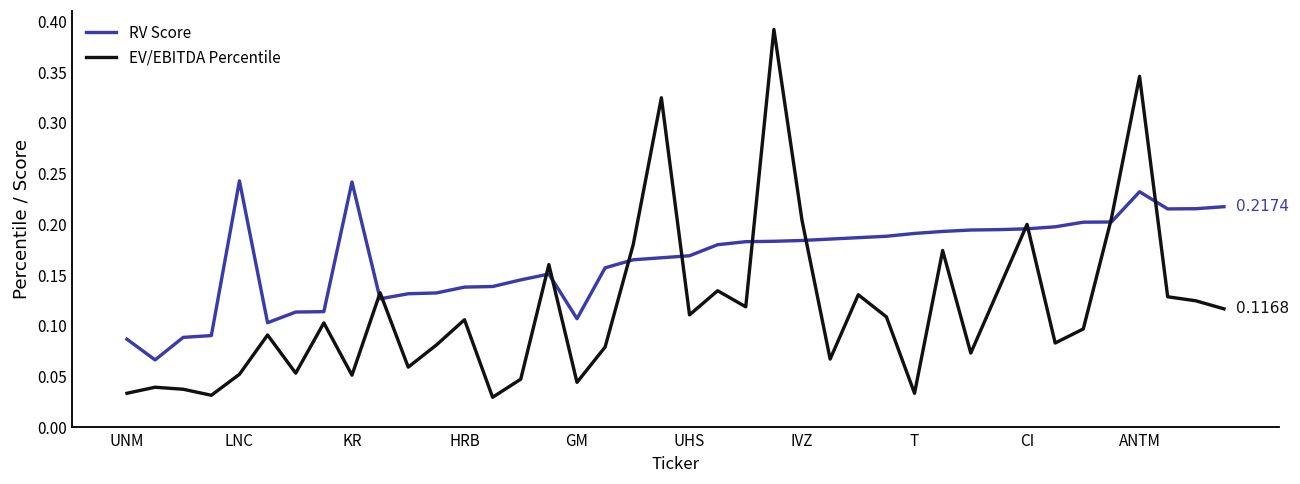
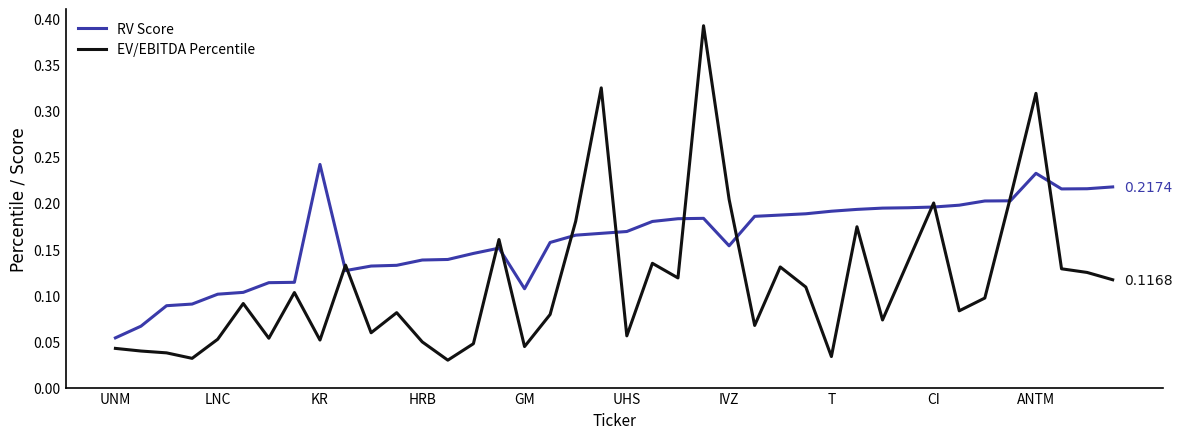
  {
    "RV Score": {
-     "UNM": 0.09,
-     "LNC": 0.24,
+     "UNM": 0.05,
+     "LNC": 0.10,
      "KR": 0.24,
      "HRB": 0.14,
      "GM": 0.11,
      "UHS": 0.17,
-     "IVZ": 0.18,
+     "IVZ": 0.15,
      "T": 0.19,
      "CI": 0.20,
      "ANTM": 0.23
    },
    "EV/EBITDA Percentile": {
-     "UNM": 0.03,
+     "UNM": 0.04,
      "LNC": 0.05,
      "KR": 0.05,
-     "HRB": 0.11,
+     "HRB": 0.05,
      "GM": 0.04,
-     "UHS": 0.11,
+     "UHS": 0.06,
      "IVZ": 0.20,
      "T": 0.03,
      "CI": 0.20,
-     "ANTM": 0.35
+     "ANTM": 0.32
    }
  }
